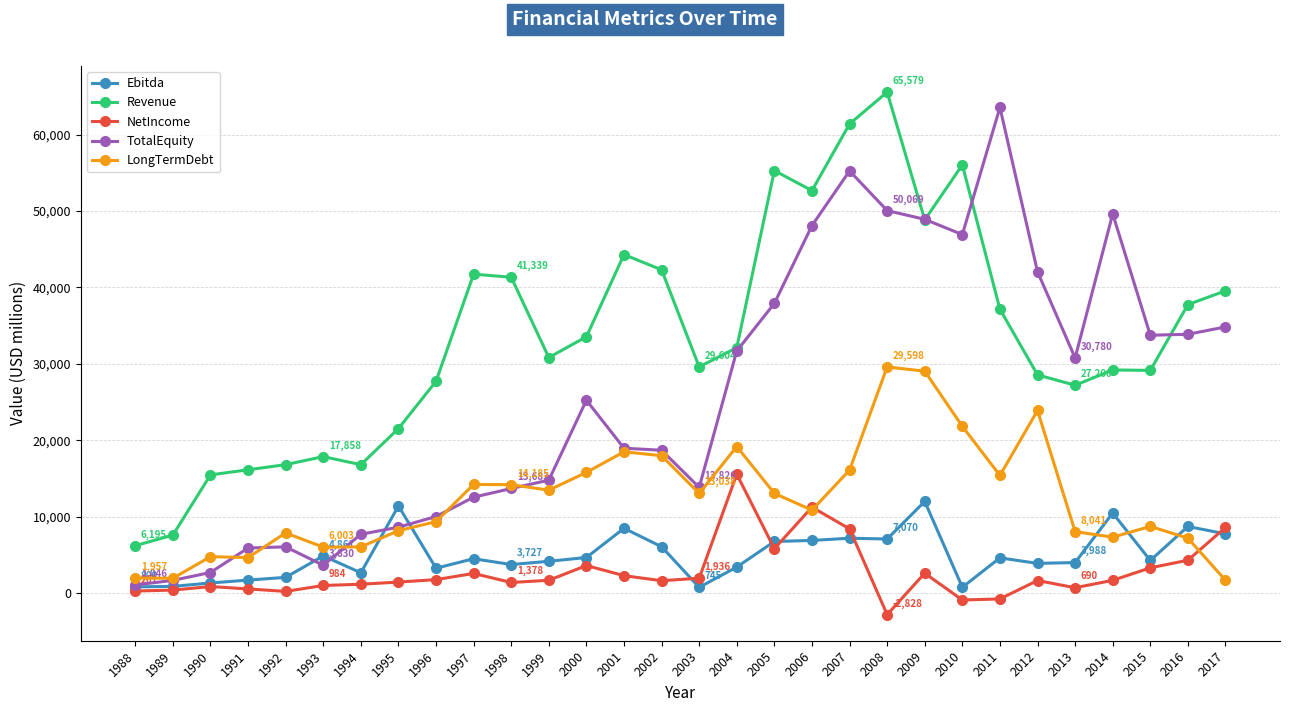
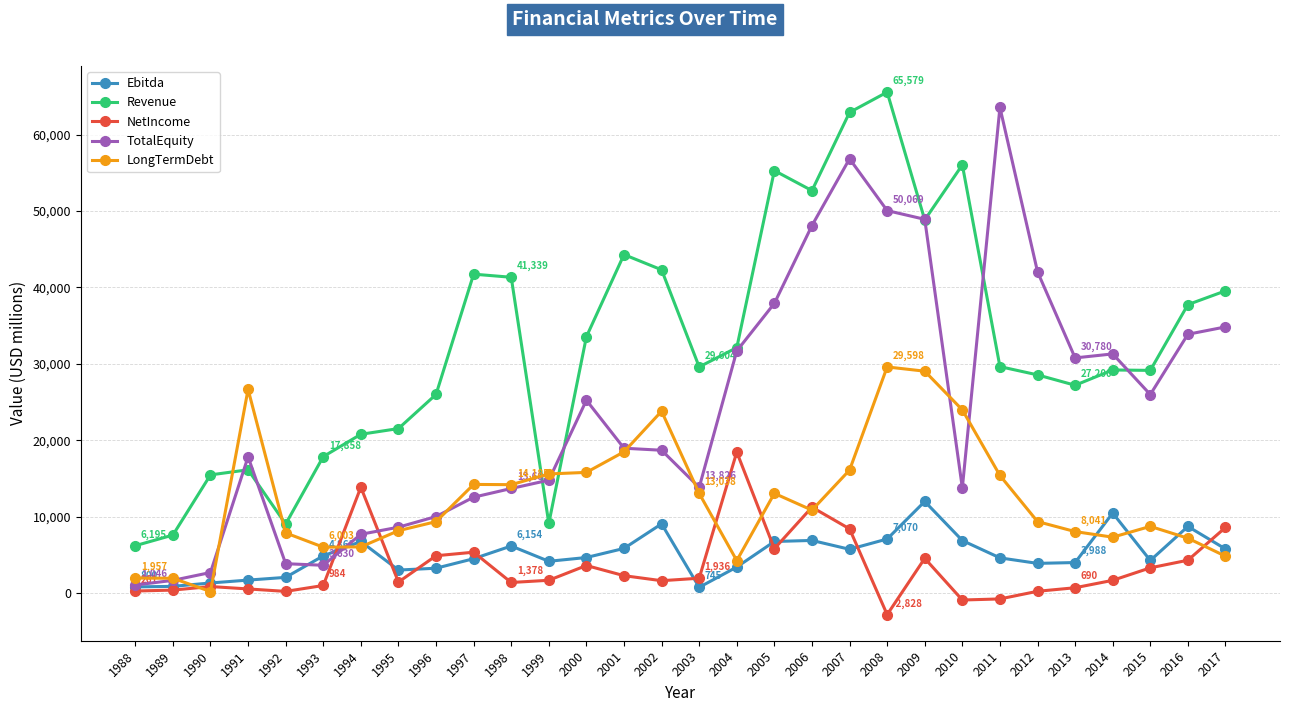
  {
    "Ebitda": {
-     "1994": "3,000",
-     "1995": "11,000",
-     "1998": "3,727",
-     "2001": "8,000",
-     "2002": "6,000",
+     "1994": "7,000",
+     "1995": "3,000",
+     "1998": "6,154",
+     "2001": "6,000",
+     "2002": "9,000",
      "2003": "745",
-     "2007": "7,000",
+     "2007": "6,000",
      "2008": "7,070",
-     "2010": "1,000",
+     "2010": "7,000",
      "2013": "3,988",
-     "2017": "8,000"
+     "2017": "6,000"
    },
    "Revenue": {
      "1990": "15,000",
      "1991": "16,000",
-     "1992": "17,000",
-     "1994": "17,000",
+     "1992": "9,000",
+     "1994": "21,000",
      "1995": "22,000",
-     "1996": "28,000",
+     "1996": "26,000",
      "1997": "42,000",
-     "1999": "31,000",
+     "1999": "9,000",
      "2000": "34,000",
      "2001": "44,000",
      "2002": "42,000",
      "2004": "32,000",
      "2005": "55,000",
      "2006": "53,000",
-     "2007": "61,000",
+     "2007": "63,000",
      "2010": "56,000",
-     "2011": "37,000",
+     "2011": "30,000",
      "2012": "29,000",
      "2015": "29,000",
      "2016": "38,000",
      "2017": "40,000"
    },
    "NetIncome": {
      "1989": "0",
      "1990": "1,000",
      "1991": "1,000",
      "1992": "0",
-     "1994": "1,000",
+     "1994": "14,000",
      "1995": "1,000",
-     "1996": "2,000",
-     "1997": "3,000",
+     "1996": "5,000",
+     "1997": "5,000",
      "2000": "4,000",
      "2001": "2,000",
      "2002": "2,000",
-     "2004": "16,000",
+     "2004": "18,000",
      "2005": "6,000",
      "2006": "11,000",
      "2007": "8,000",
-     "2009": "3,000",
+     "2009": "5,000",
      "2010": "-1,000",
      "2011": "-1,000",
-     "2012": "2,000",
+     "2012": "0",
      "2014": "2,000",
      "2015": "3,000",
      "2016": "4,000",
      "2017": "9,000"
    },
    "TotalEquity": {
      "1990": "3,000",
-     "1991": "6,000",
-     "1992": "6,000",
+     "1991": "18,000",
+     "1992": "4,000",
      "1995": "9,000",
      "1996": "10,000",
      "1997": "13,000",
      "2000": "25,000",
      "2001": "19,000",
      "2002": "19,000",
      "2005": "38,000",
      "2006": "48,000",
-     "2007": "55,000",
-     "2010": "47,000",
+     "2007": "57,000",
+     "2010": "14,000",
      "2011": "64,000",
      "2012": "42,000",
-     "2014": "50,000",
-     "2015": "34,000",
+     "2014": "31,000",
+     "2015": "26,000",
      "2016": "34,000",
      "2017": "35,000"
    },
    "LongTermDebt": {
-     "1990": "5,000",
-     "1991": "5,000",
+     "1990": "0",
+     "1991": "27,000",
      "1992": "8,000",
      "1995": "8,000",
      "1996": "9,000",
      "1997": "14,000",
-     "1999": "13,000",
+     "1999": "16,000",
      "2000": "16,000",
      "2001": "18,000",
-     "2002": "18,000",
-     "2004": "19,000",
+     "2002": "24,000",
+     "2004": "4,000",
      "2005": "13,000",
      "2006": "11,000",
      "2007": "16,000",
      "2009": "29,000",
-     "2010": "22,000",
+     "2010": "24,000",
      "2011": "15,000",
-     "2012": "24,000",
+     "2012": "9,000",
      "2014": "7,000",
      "2015": "9,000",
      "2016": "7,000",
-     "2017": "2,000"
+     "2017": "5,000"
    }
  }
